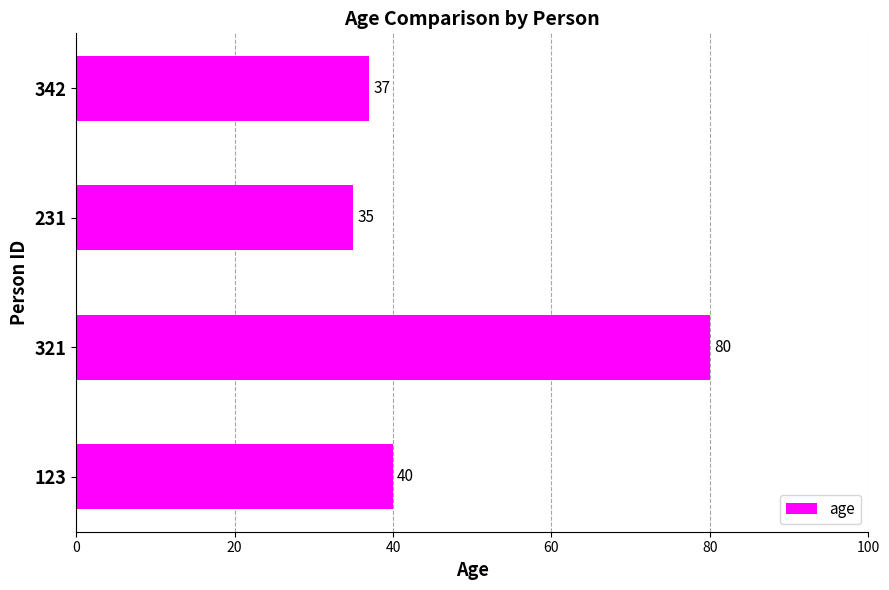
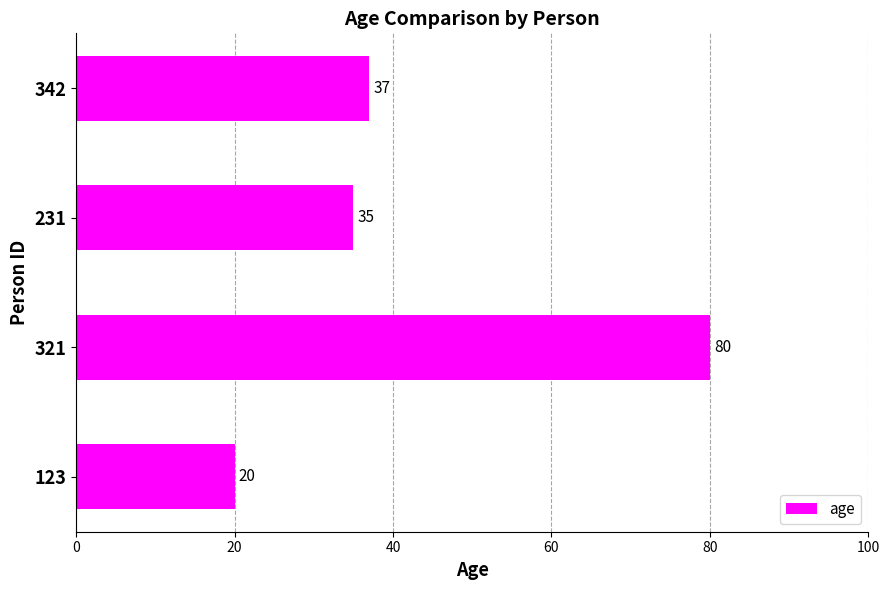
  {
    "342": 37,
    "231": 35,
    "321": 80,
-   "123": 40
+   "123": 20
  }
